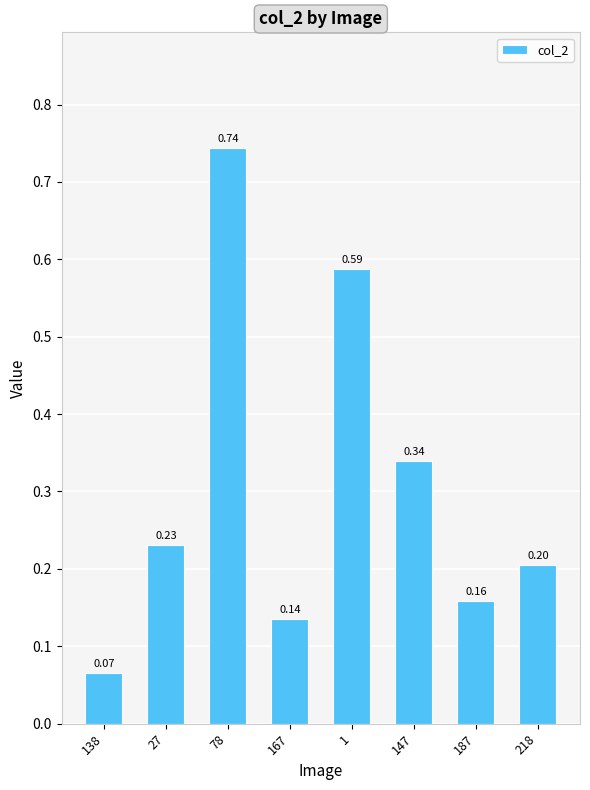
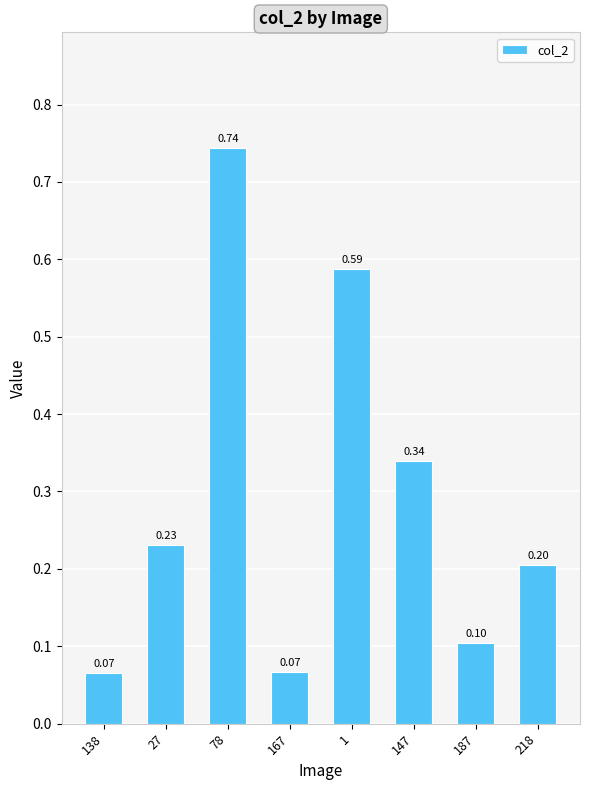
  {
    "138": 0.07,
    "27": 0.23,
    "78": 0.74,
-   "167": 0.14,
+   "167": 0.07,
    "1": 0.59,
    "147": 0.34,
-   "187": 0.16,
+   "187": 0.10,
    "218": 0.20
  }
